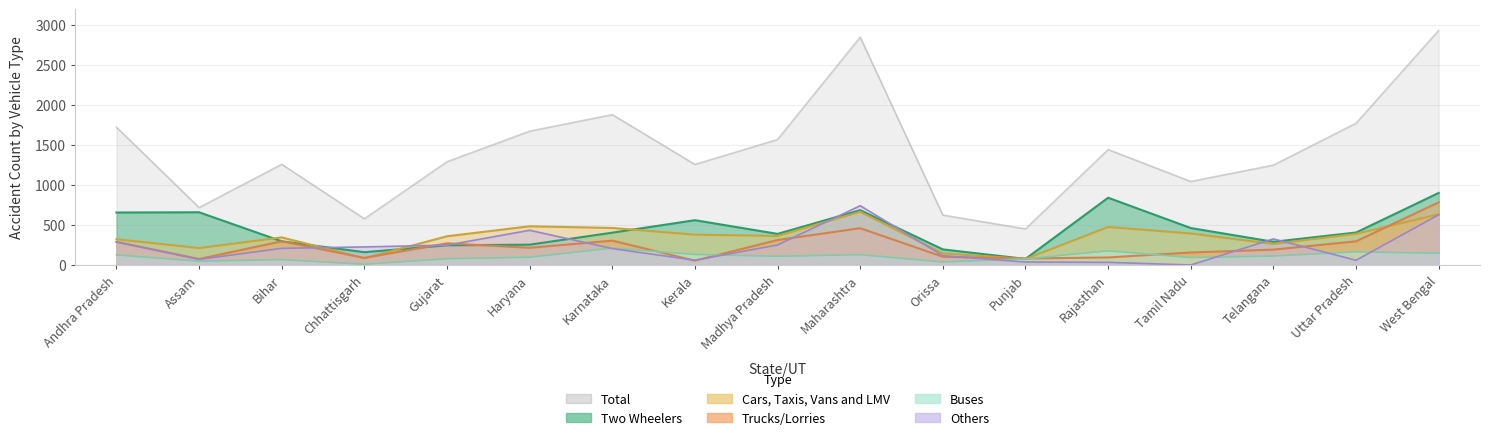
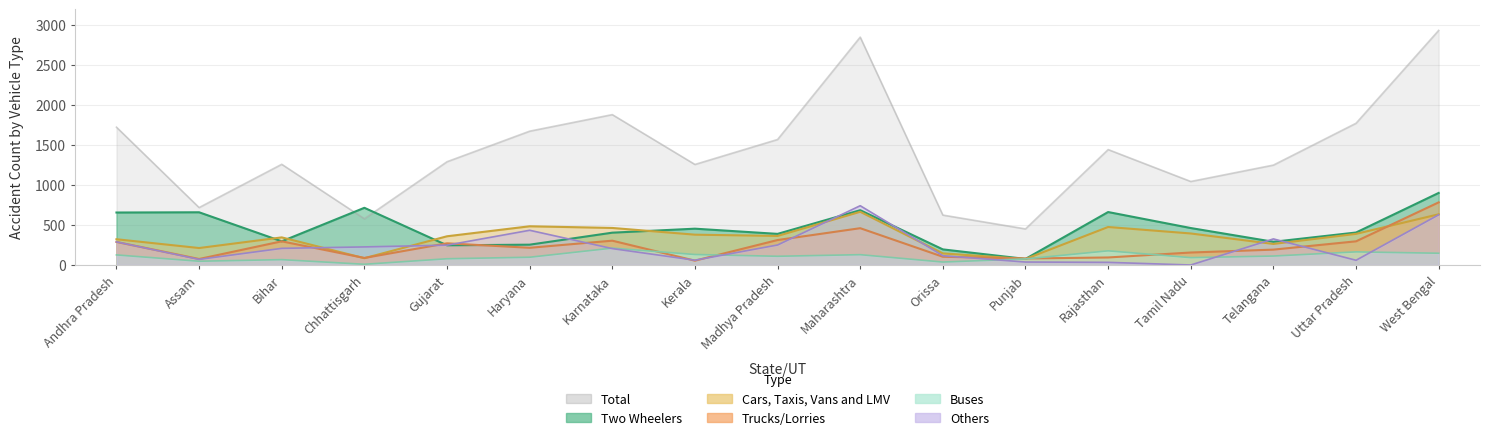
  {
    "Two Wheelers": {
      "Andhra Pradesh": 700,
      "Assam": 700,
-     "Chhattisgarh": 200,
+     "Chhattisgarh": 700,
      "Haryana": 300,
      "Karnataka": 400,
-     "Kerala": 600,
+     "Kerala": 500,
      "Orissa": 200,
-     "Rajasthan": 800,
+     "Rajasthan": 700,
      "Tamil Nadu": 500,
      "West Bengal": 900
    }
  }
